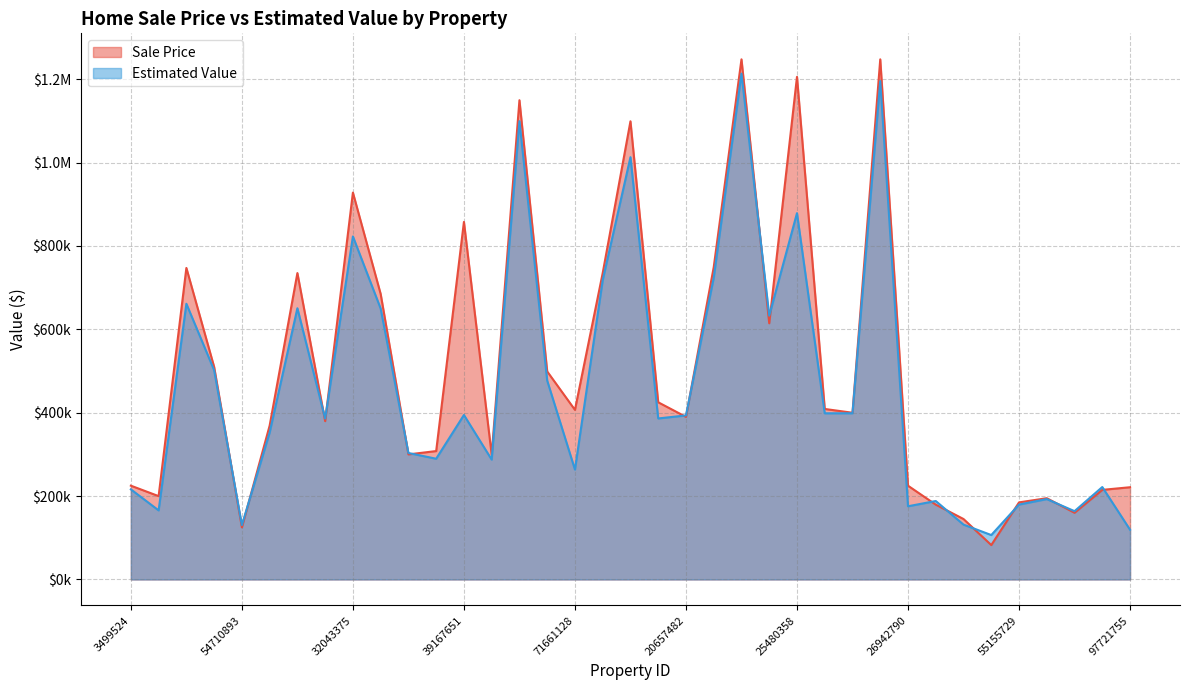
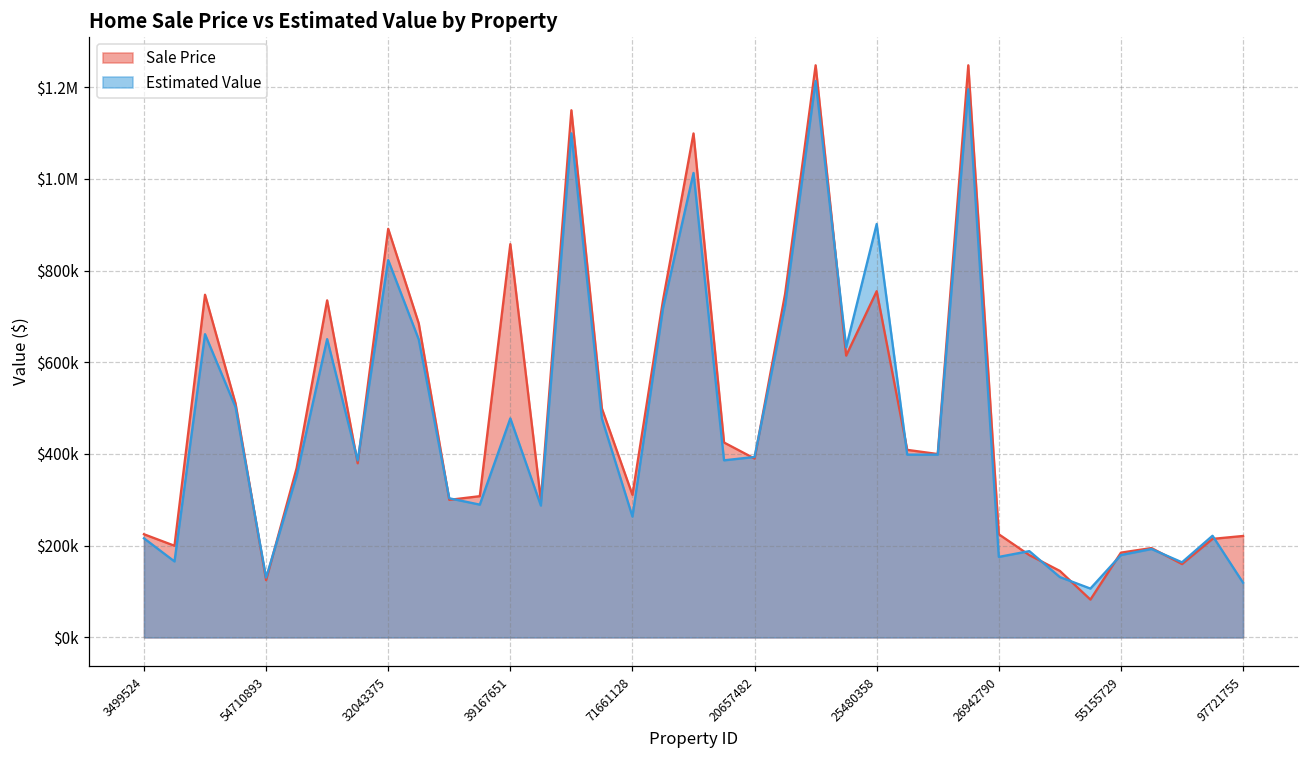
  {
    "Sale Price": {
      "3499524": "$230000",
-     "32043375": "$930000",
+     "32043375": "$890000",
      "39167651": "$860000",
-     "71661128": "$410000",
-     "25480358": "$1210000",
+     "71661128": "$310000",
+     "25480358": "$760000",
      "26942790": "$220000",
      "97721755": "$220000"
    },
    "Estimated Value": {
      "3499524": "$220000",
      "32043375": "$820000",
-     "39167651": "$390000",
+     "39167651": "$480000",
      "71661128": "$260000",
-     "25480358": "$880000",
+     "25480358": "$900000",
      "26942790": "$180000",
      "97721755": "$120000"
    }
  }
